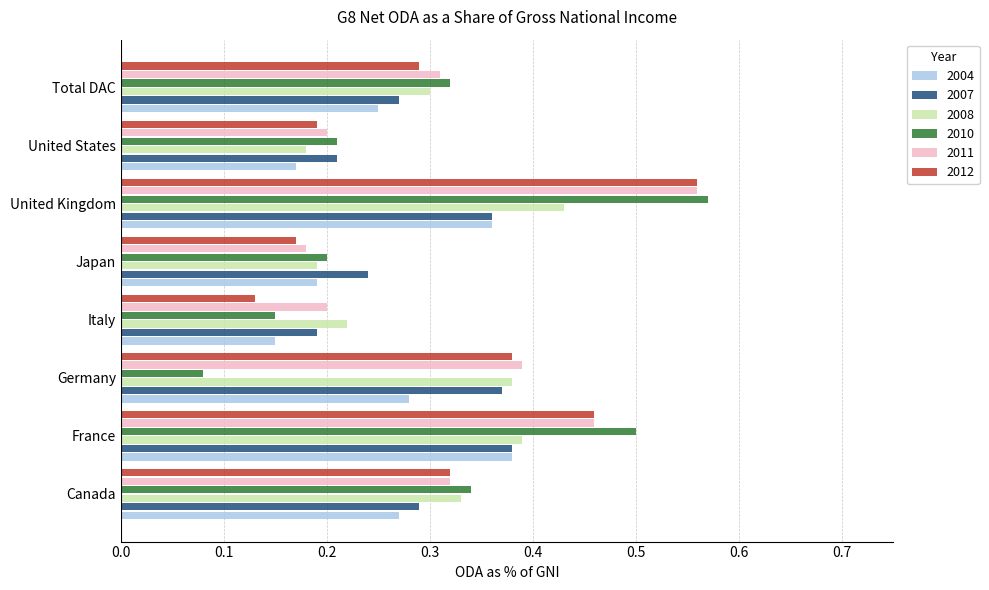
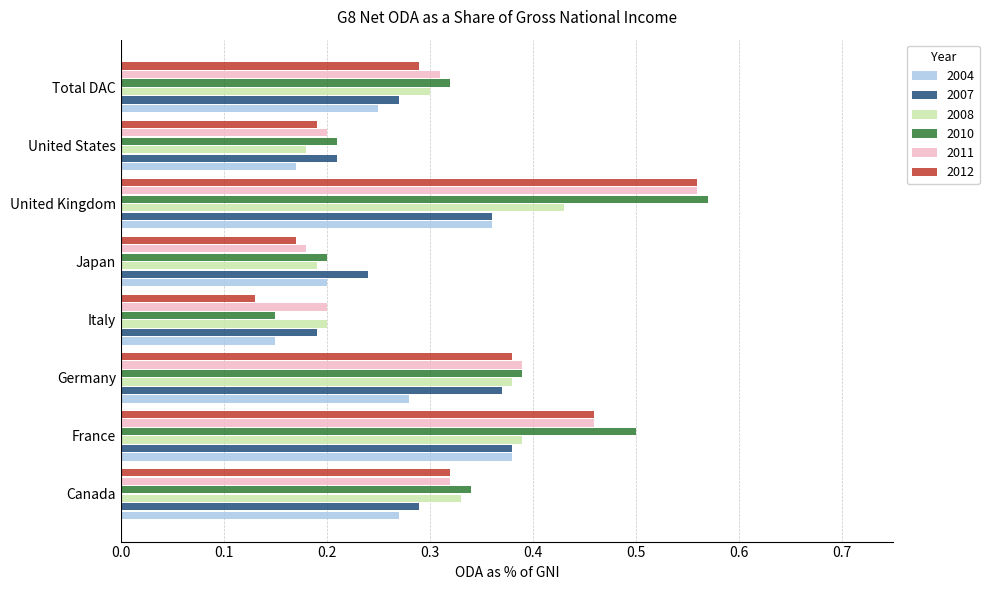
  {
    "2004": {
      "Total DAC": 0.25,
      "United States": 0.17,
      "United Kingdom": 0.36,
-     "Japan": 0.19,
+     "Japan": 0.20,
      "Italy": 0.15,
      "Germany": 0.28,
      "France": 0.38,
      "Canada": 0.27
    },
    "2007": {
      "Total DAC": 0.27,
      "United States": 0.21,
      "United Kingdom": 0.36,
      "Japan": 0.24,
      "Italy": 0.19,
      "Germany": 0.37,
      "France": 0.38,
      "Canada": 0.29
    },
    "2008": {
      "Total DAC": 0.30,
      "United States": 0.18,
      "United Kingdom": 0.43,
      "Japan": 0.19,
-     "Italy": 0.22,
+     "Italy": 0.20,
      "Germany": 0.38,
      "France": 0.39,
      "Canada": 0.33
    },
    "2010": {
      "Total DAC": 0.32,
      "United States": 0.21,
      "United Kingdom": 0.57,
      "Japan": 0.20,
      "Italy": 0.15,
-     "Germany": 0.08,
+     "Germany": 0.39,
      "France": 0.50,
      "Canada": 0.34
    },
    "2011": {
      "Total DAC": 0.31,
      "United States": 0.20,
      "United Kingdom": 0.56,
      "Japan": 0.18,
      "Italy": 0.20,
      "Germany": 0.39,
      "France": 0.46,
      "Canada": 0.32
    },
    "2012": {
      "Total DAC": 0.29,
      "United States": 0.19,
      "United Kingdom": 0.56,
      "Japan": 0.17,
      "Italy": 0.13,
      "Germany": 0.38,
      "France": 0.46,
      "Canada": 0.32
    }
  }
